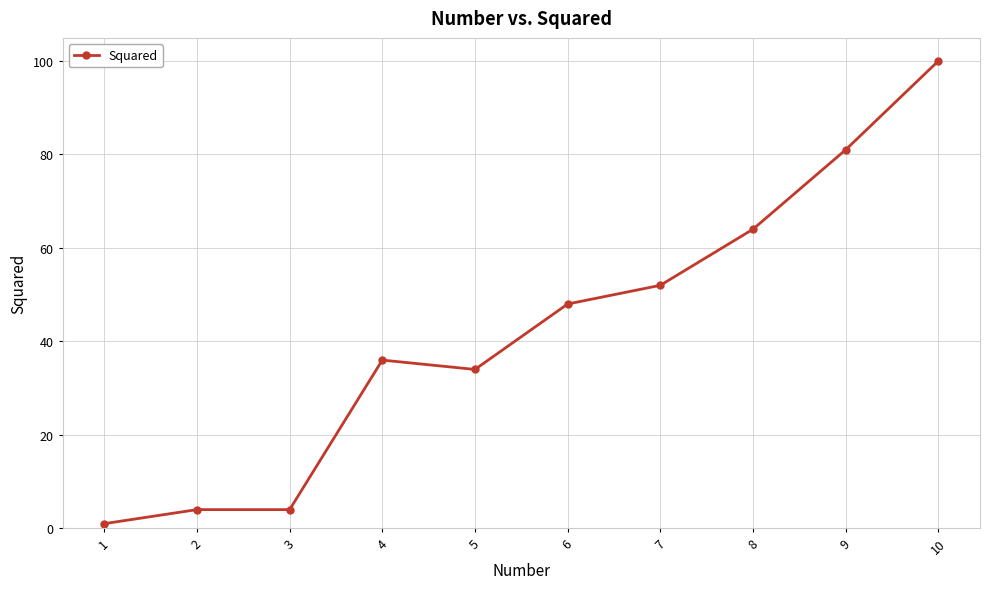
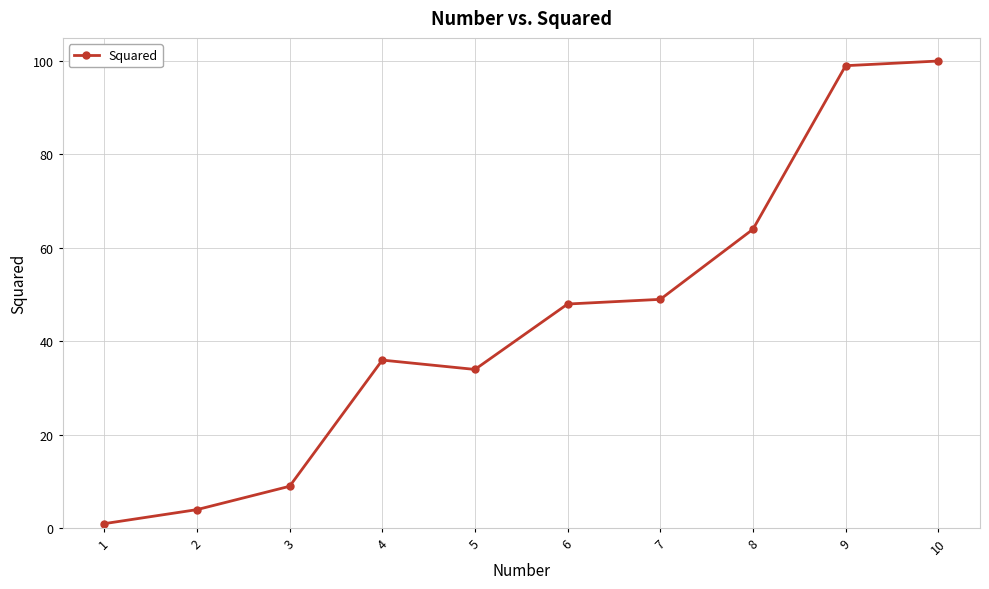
  {
    "1": 1,
    "2": 4,
-   "3": 4,
+   "3": 9,
    "4": 36,
    "5": 34,
    "6": 48,
-   "7": 52,
+   "7": 49,
    "8": 64,
-   "9": 81,
+   "9": 99,
    "10": 100
  }
